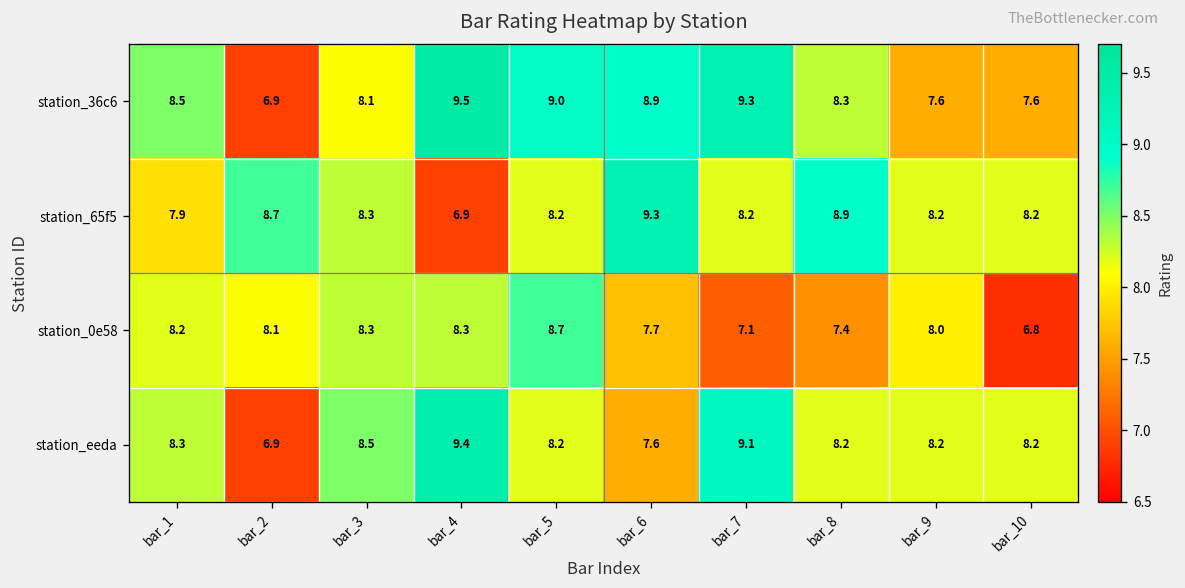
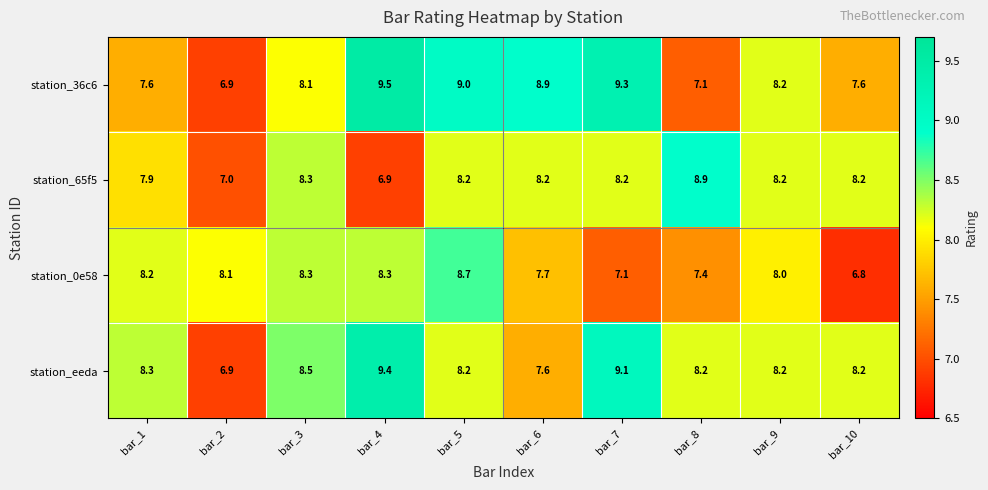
  {
    "station_36c6": {
-     "bar_1": 8.5,
+     "bar_1": 7.6,
      "bar_2": 6.9,
      "bar_3": 8.1,
      "bar_4": 9.5,
      "bar_5": 9.0,
      "bar_6": 8.9,
      "bar_7": 9.3,
-     "bar_8": 8.3,
-     "bar_9": 7.6,
+     "bar_8": 7.1,
+     "bar_9": 8.2,
      "bar_10": 7.6
    },
    "station_65f5": {
      "bar_1": 7.9,
-     "bar_2": 8.7,
+     "bar_2": 7.0,
      "bar_3": 8.3,
      "bar_4": 6.9,
      "bar_5": 8.2,
-     "bar_6": 9.3,
+     "bar_6": 8.2,
      "bar_7": 8.2,
      "bar_8": 8.9,
      "bar_9": 8.2,
      "bar_10": 8.2
    },
    "station_0e58": {
      "bar_1": 8.2,
      "bar_2": 8.1,
      "bar_3": 8.3,
      "bar_4": 8.3,
      "bar_5": 8.7,
      "bar_6": 7.7,
      "bar_7": 7.1,
      "bar_8": 7.4,
      "bar_9": 8.0,
      "bar_10": 6.8
    },
    "station_eeda": {
      "bar_1": 8.3,
      "bar_2": 6.9,
      "bar_3": 8.5,
      "bar_4": 9.4,
      "bar_5": 8.2,
      "bar_6": 7.6,
      "bar_7": 9.1,
      "bar_8": 8.2,
      "bar_9": 8.2,
      "bar_10": 8.2
    }
  }
